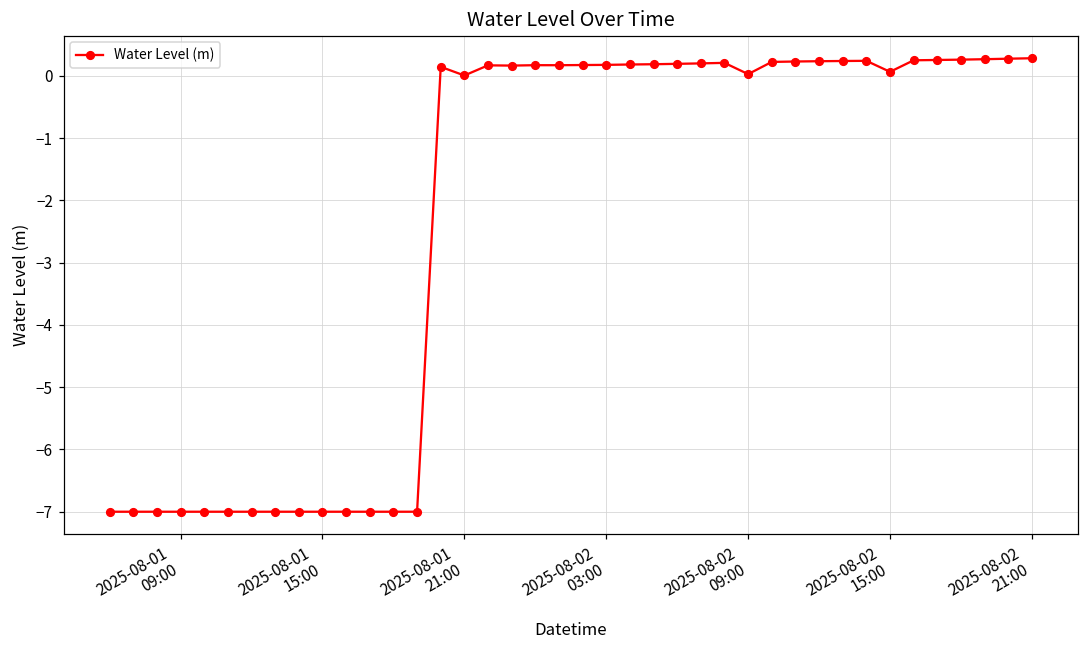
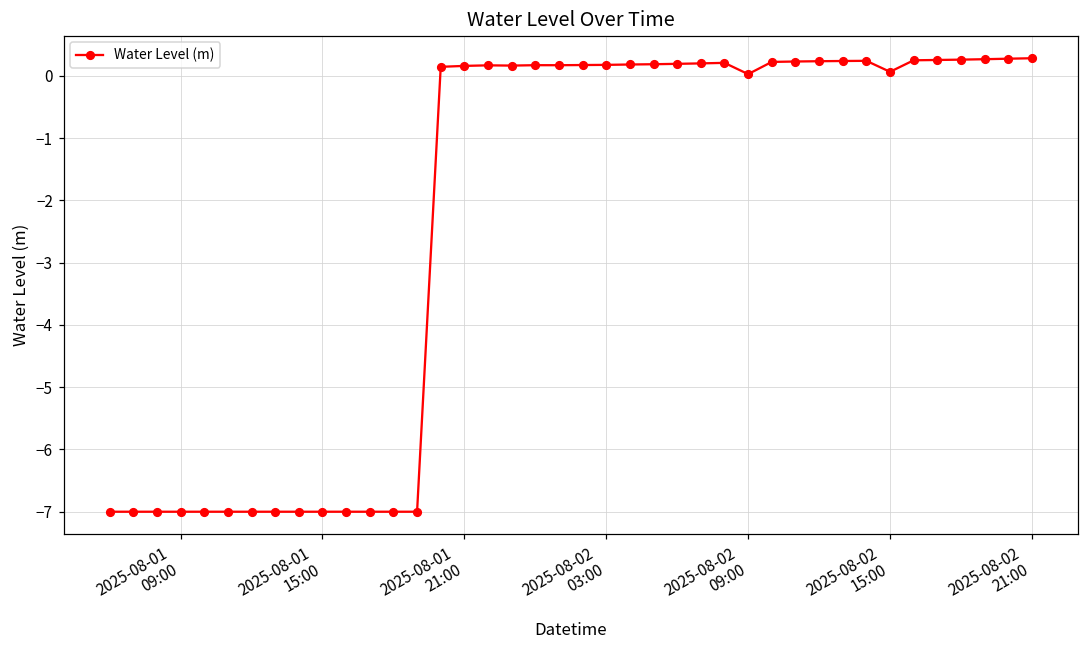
  {
    "2025-08-01 09:00": -7.0,
    "2025-08-01 15:00": -7.0,
-   "2025-08-01 21:00": 0.0,
+   "2025-08-01 21:00": 0.2,
    "2025-08-02 03:00": 0.2,
    "2025-08-02 09:00": 0.0,
    "2025-08-02 15:00": 0.1,
    "2025-08-02 21:00": 0.3
  }
